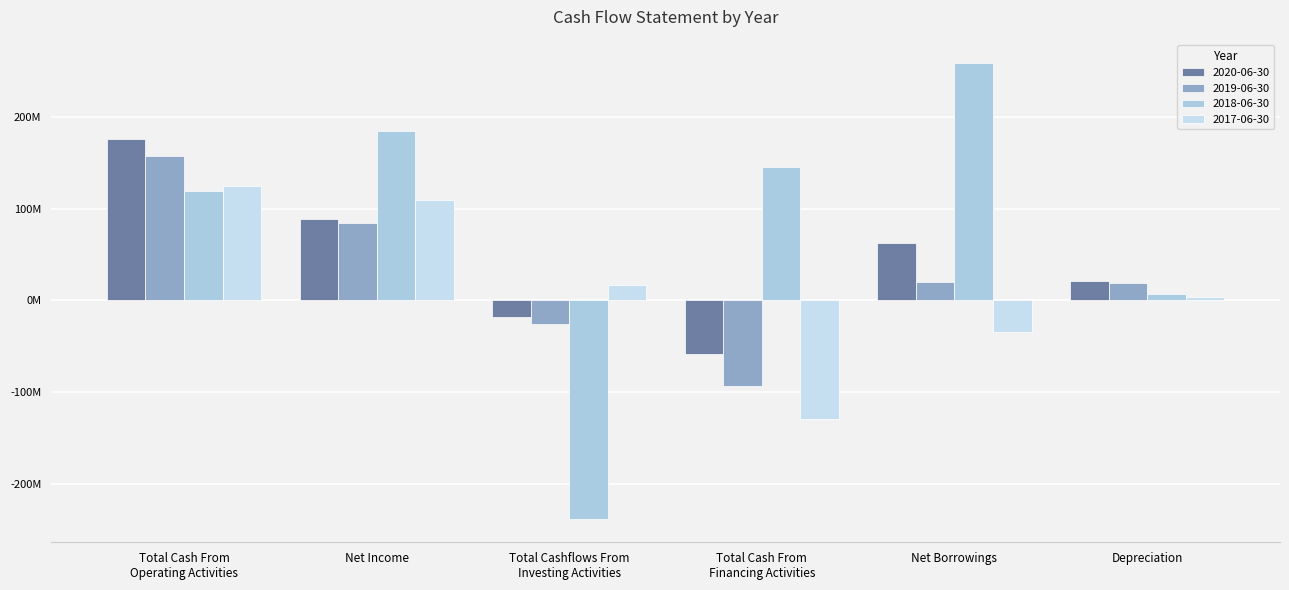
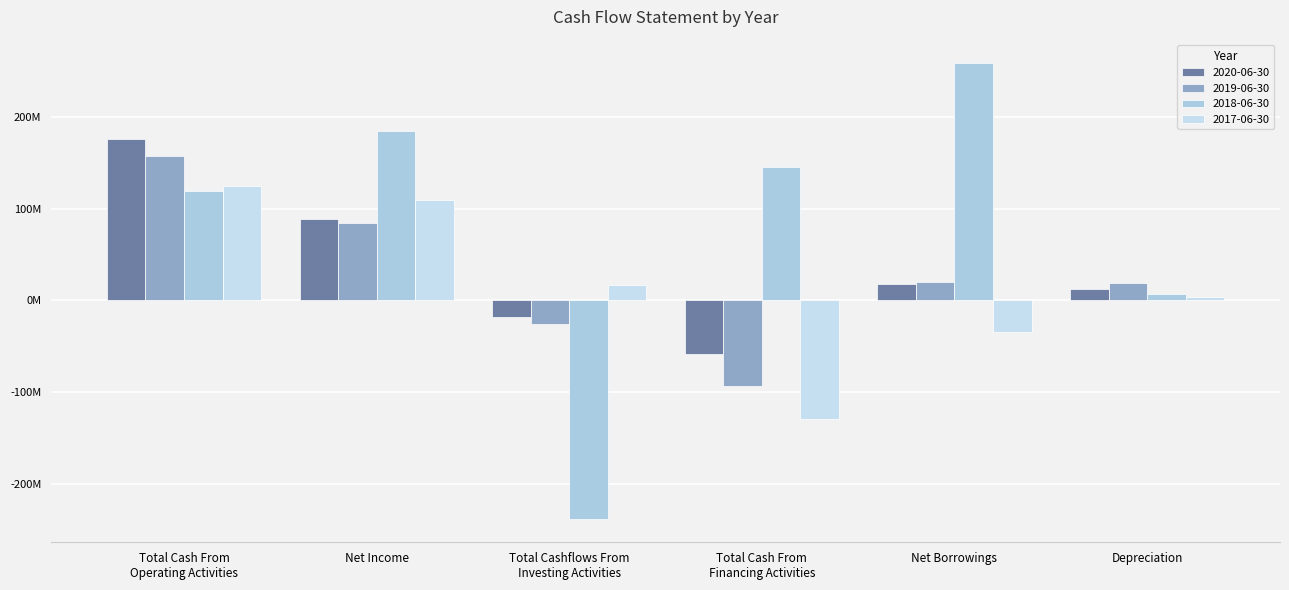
  {
    "2020-06-30": {
      "Total Cash From Operating Activities": 180000000,
      "Net Income": 90000000,
      "Total Cashflows From Investing Activities": -20000000,
      "Total Cash From Financing Activities": -60000000,
-     "Net Borrowings": 60000000,
-     "Depreciation": 20000000
+     "Net Borrowings": 20000000,
+     "Depreciation": 10000000
    }
  }
